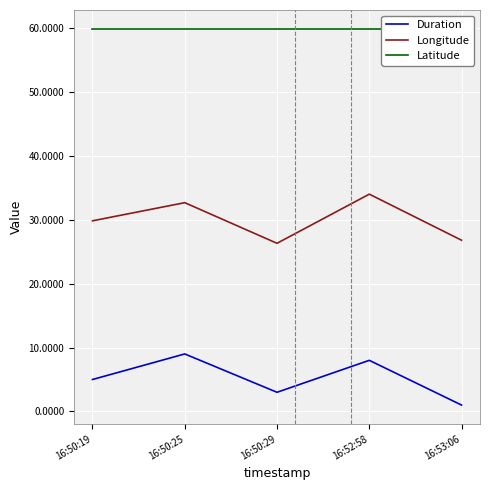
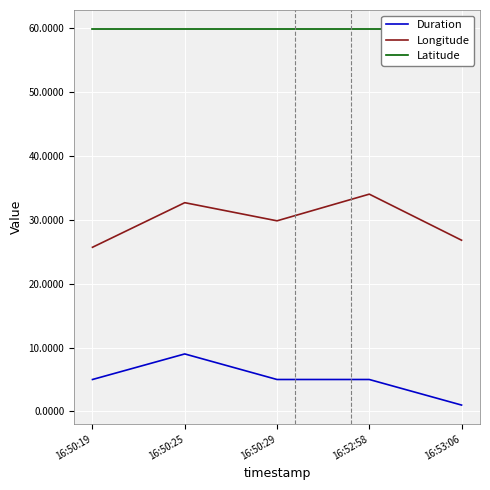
  {
    "Duration": {
      "16:50:19": 5,
      "16:50:25": 9,
-     "16:50:29": 3,
-     "16:52:58": 8,
+     "16:50:29": 5,
+     "16:52:58": 5,
      "16:53:06": 1
    },
    "Longitude": {
-     "16:50:19": 30,
+     "16:50:19": 26,
      "16:50:25": 33,
-     "16:50:29": 26,
+     "16:50:29": 30,
      "16:52:58": 34,
      "16:53:06": 27
    },
    "Latitude": {
      "16:50:19": 60,
      "16:50:25": 60,
      "16:50:29": 60,
      "16:52:58": 60
    }
  }
